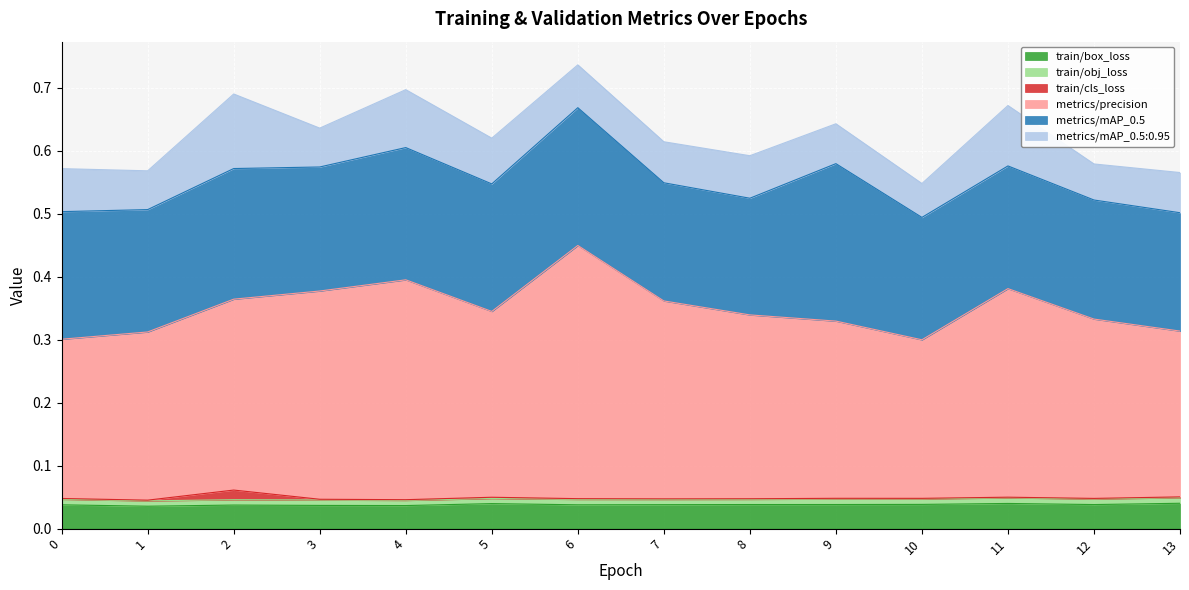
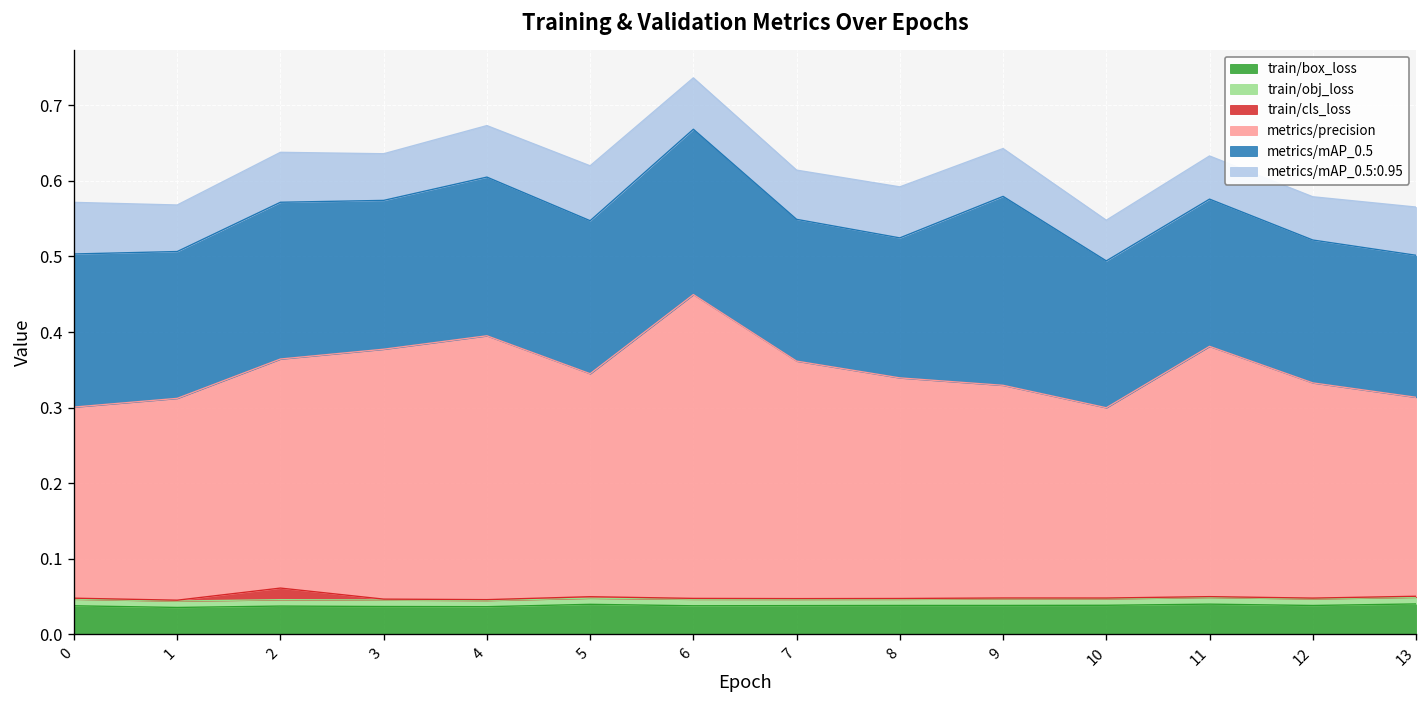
  {
    "train/box_loss": {
      "0": 0.04,
      "1": 0.04,
      "2": 0.04,
      "3": 0.04,
      "4": 0.04,
      "5": 0.04,
      "6": 0.04,
      "7": 0.04,
      "8": 0.04,
      "9": 0.04,
      "10": 0.04,
      "11": 0.04,
      "12": 0.04,
      "13": 0.04
    },
    "train/obj_loss": {
      "2": 0.01
    },
    "train/cls_loss": {
      "2": 0.02
    },
    "metrics/precision": {
      "0": 0.25,
      "1": 0.27,
      "2": 0.30,
      "3": 0.33,
      "4": 0.35,
      "5": 0.30,
      "6": 0.40,
      "7": 0.31,
      "8": 0.29,
      "9": 0.28,
      "10": 0.25,
      "11": 0.33,
      "12": 0.28,
      "13": 0.26
    },
    "metrics/mAP_0.5": {
      "0": 0.20,
      "1": 0.19,
      "2": 0.21,
      "3": 0.20,
      "4": 0.21,
      "5": 0.20,
      "6": 0.22,
      "7": 0.19,
      "8": 0.19,
      "9": 0.25,
      "10": 0.19,
      "11": 0.19,
      "12": 0.19,
      "13": 0.19
    },
    "metrics/mAP_0.5:0.95": {
      "0": 0.07,
      "1": 0.06,
-     "2": 0.12,
+     "2": 0.07,
      "3": 0.06,
-     "4": 0.09,
+     "4": 0.07,
      "5": 0.07,
      "6": 0.07,
      "7": 0.07,
      "8": 0.07,
      "9": 0.06,
      "10": 0.05,
-     "11": 0.10,
+     "11": 0.06,
      "12": 0.06,
      "13": 0.06
    }
  }
